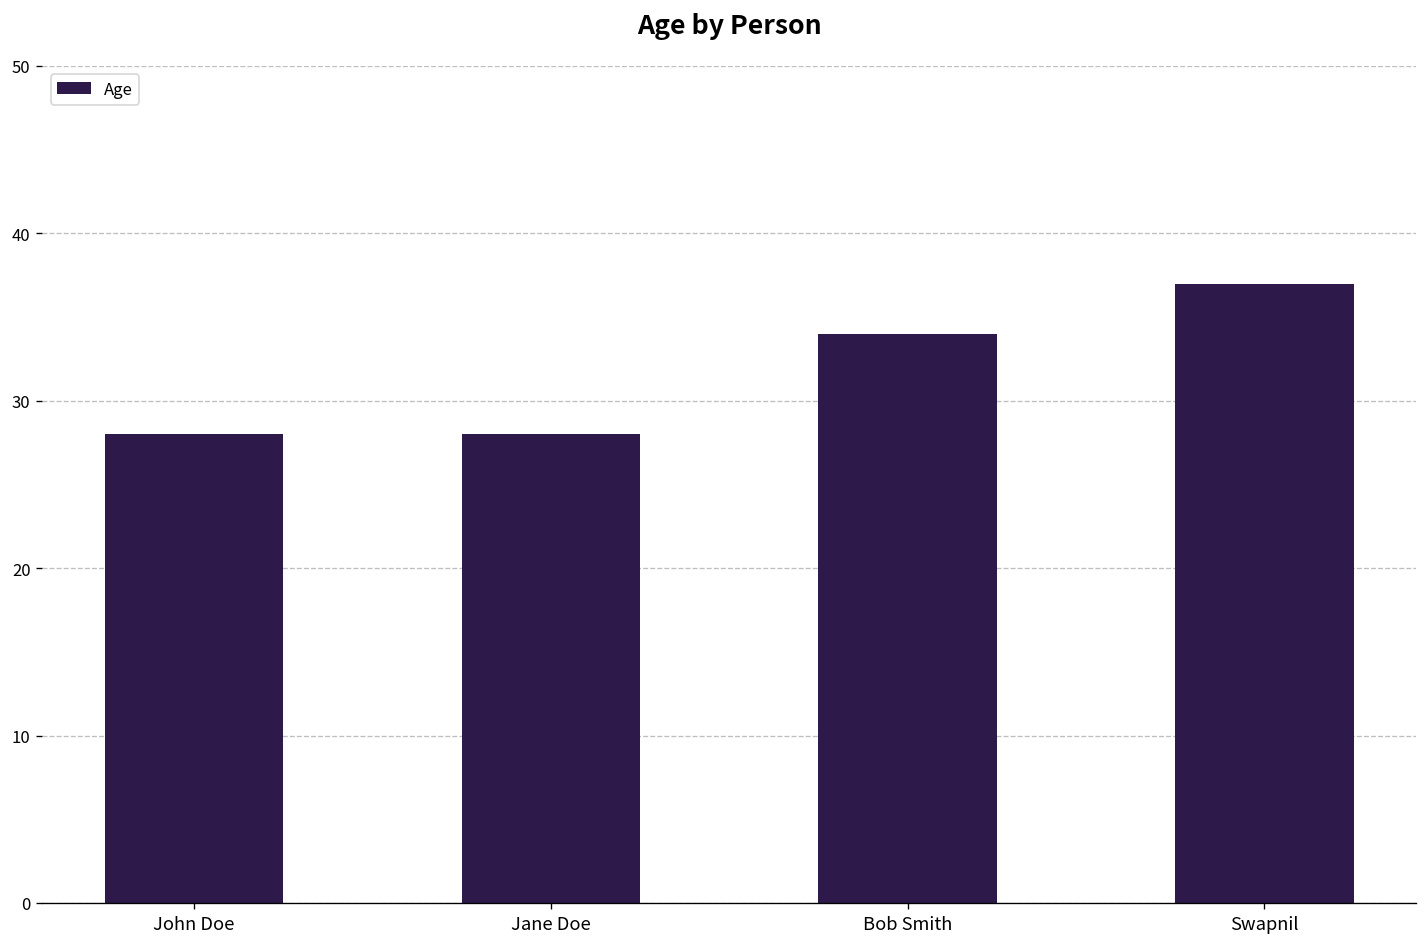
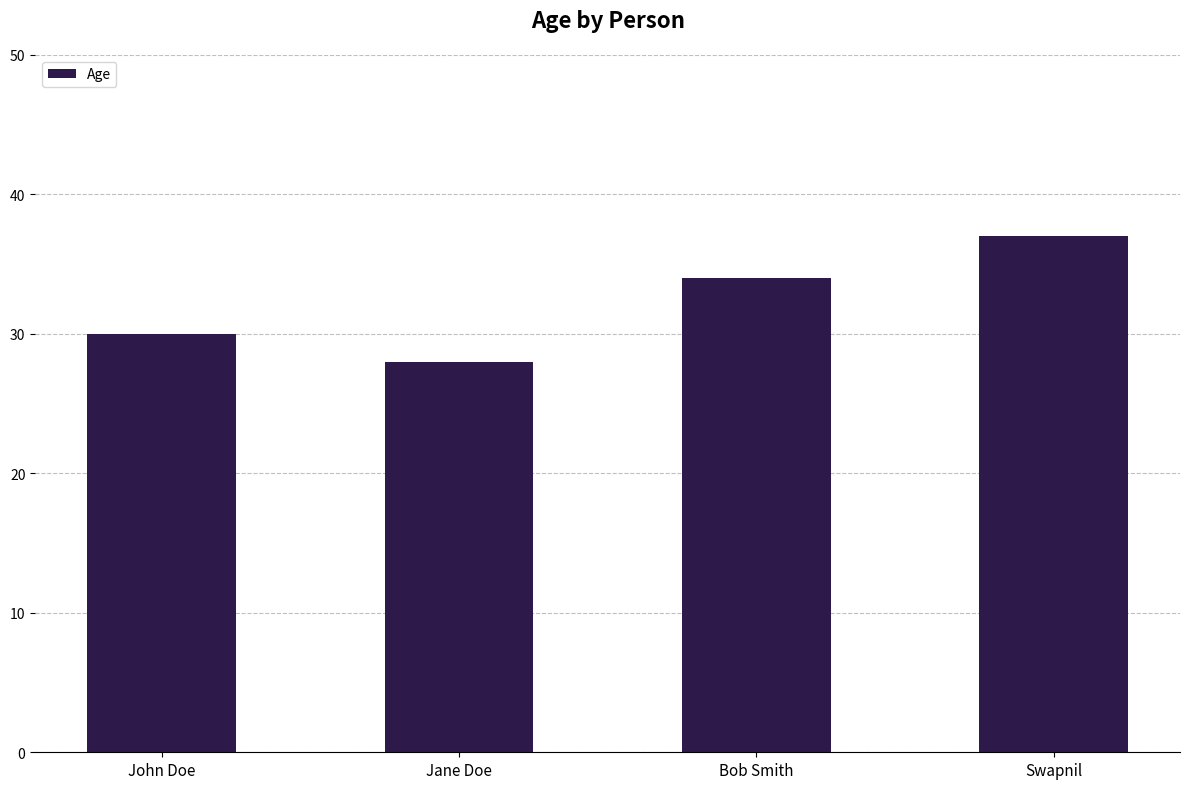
  {
-   "John Doe": 28,
+   "John Doe": 30,
    "Jane Doe": 28,
    "Bob Smith": 34,
    "Swapnil": 37
  }
